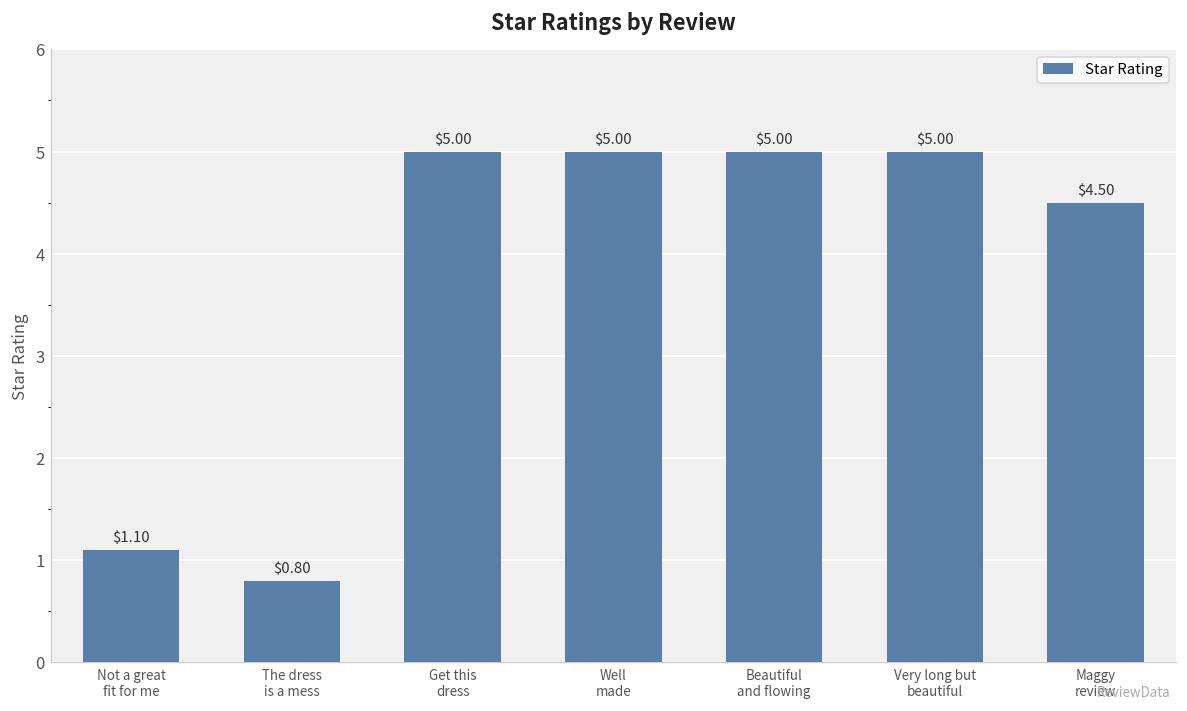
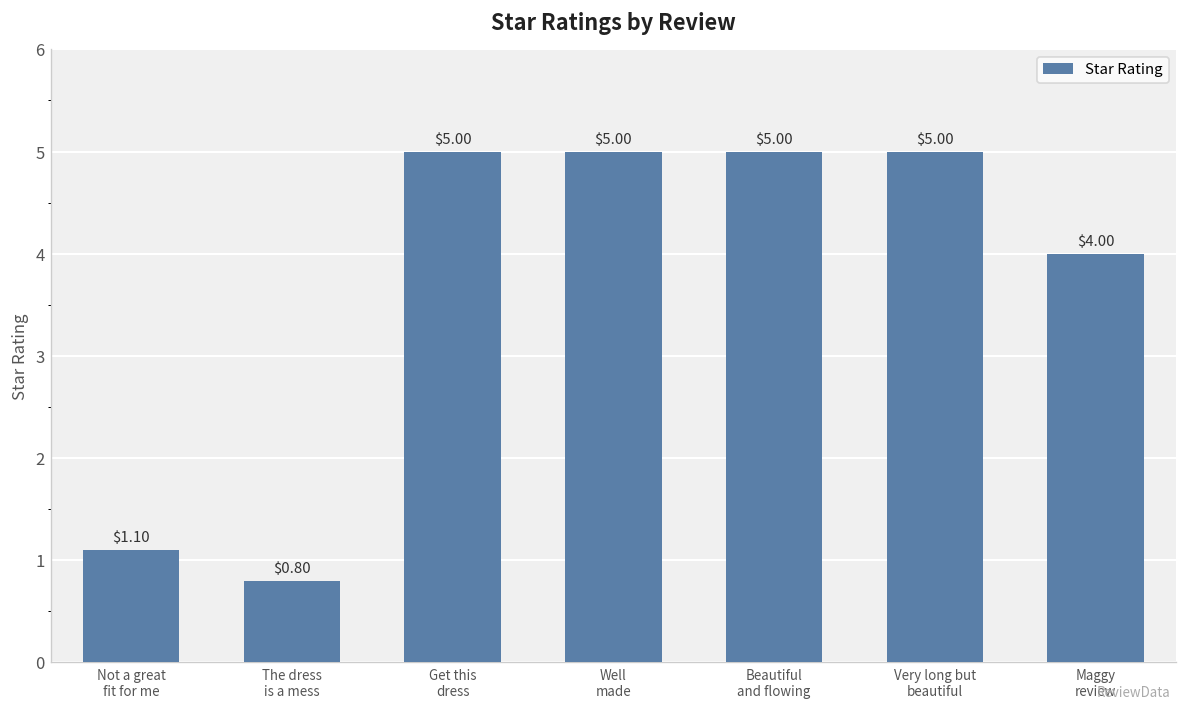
  {
    "Not a great fit for me": "$1.10",
    "The dress is a mess": "$0.80",
    "Get this dress": "$5.00",
    "Well made": "$5.00",
    "Beautiful and flowing": "$5.00",
    "Very long but beautiful": "$5.00",
-   "Maggy review": "$4.50"
+   "Maggy review": "$4.00"
  }
